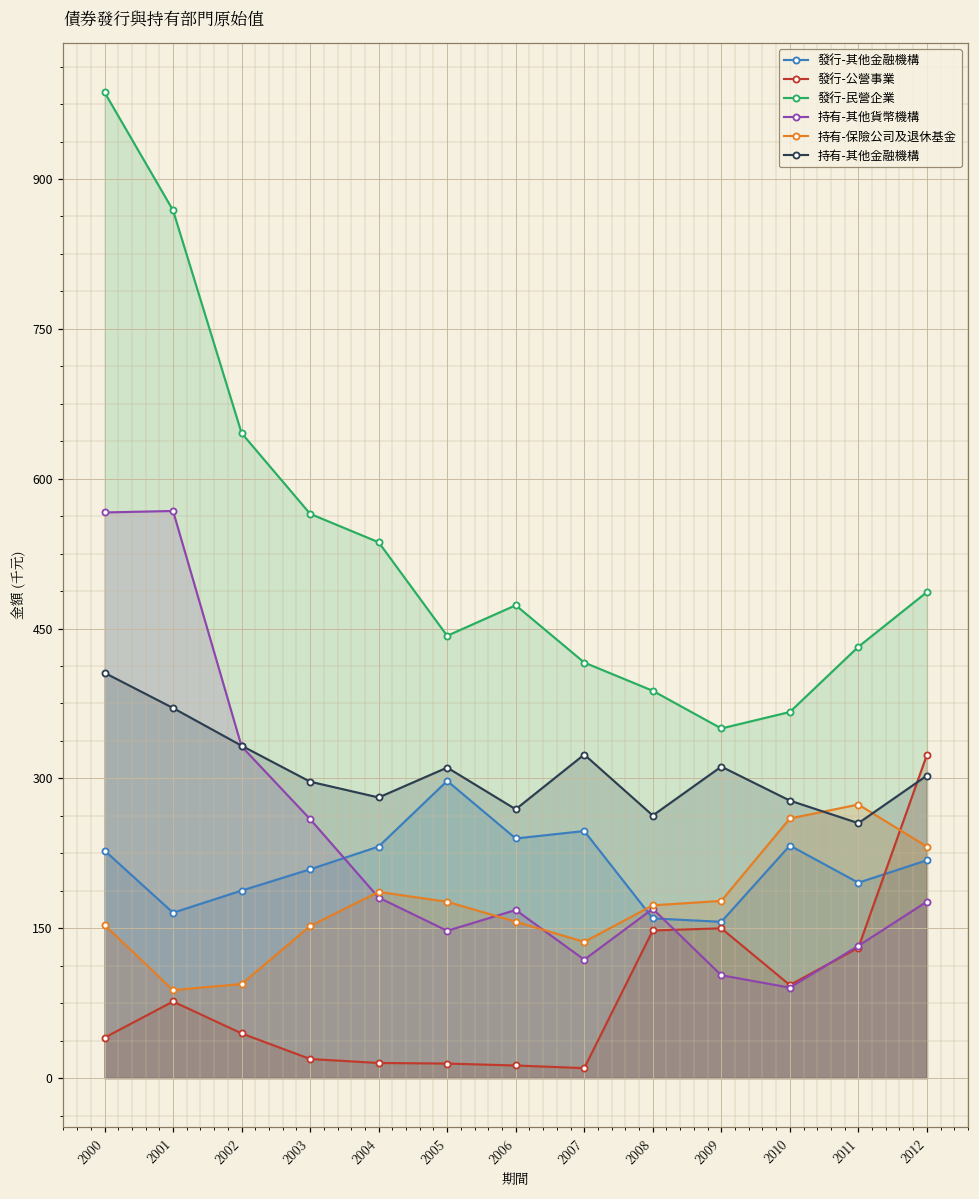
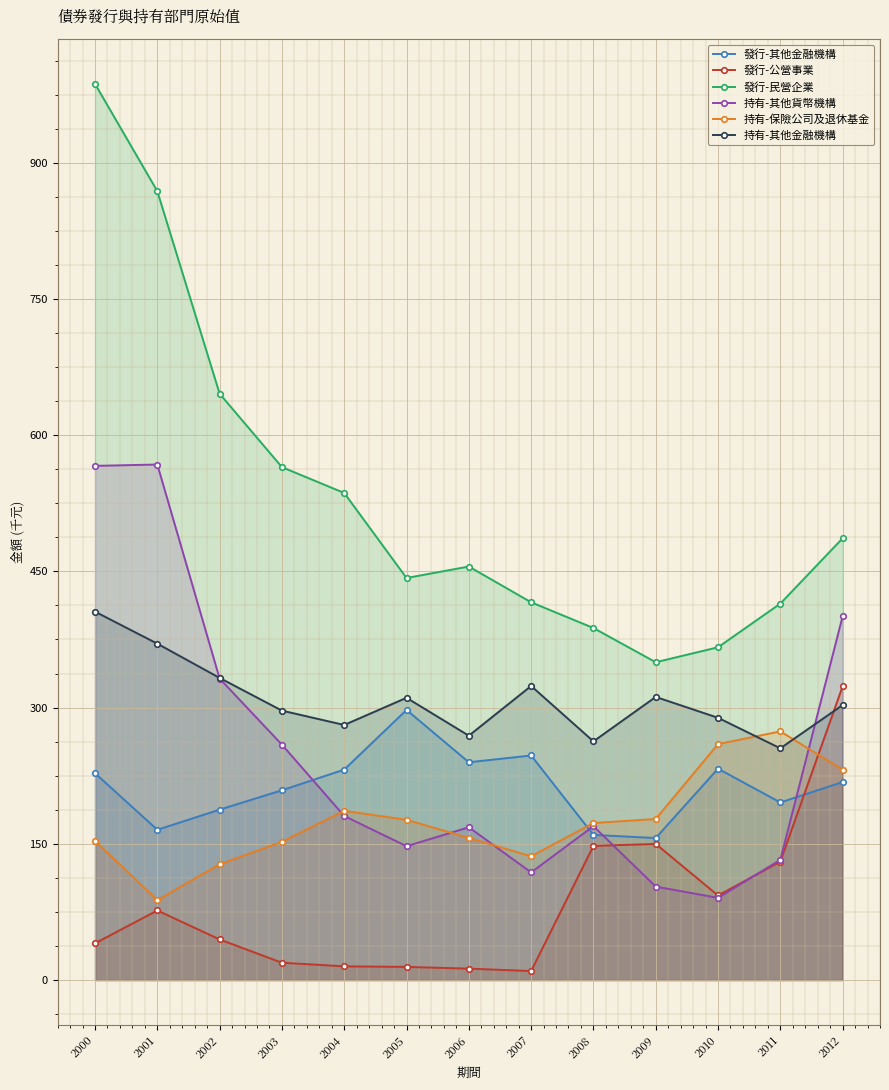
  {
    "發行-其他金融機構": {
      "2000": 230,
      "2001": 170,
      "2002": 190,
      "2003": 210,
      "2004": 230,
      "2005": 300,
      "2006": 240,
      "2007": 250,
      "2008": 160,
      "2009": 160,
      "2010": 230,
      "2011": 200,
      "2012": 220
    },
    "發行-公營事業": {
      "2000": 40,
      "2001": 80,
      "2002": 40,
      "2003": 20,
      "2004": 20,
      "2005": 10,
      "2006": 10,
      "2007": 10,
      "2008": 150,
      "2009": 150,
      "2012": 320
    },
    "發行-民營企業": {
      "2000": 990,
      "2001": 870,
      "2002": 650,
      "2003": 560,
      "2004": 540,
      "2005": 440,
-     "2006": 470,
+     "2006": 460,
      "2007": 420,
      "2008": 390,
      "2009": 350,
      "2010": 370,
-     "2011": 430,
+     "2011": 410,
      "2012": 490
    },
    "持有-其他貨幣機構": {
      "2000": 570,
      "2001": 570,
      "2003": 260,
      "2004": 180,
      "2005": 150,
      "2006": 170,
      "2007": 120,
      "2008": 170,
      "2009": 100,
-     "2012": 180
+     "2012": 400
    },
    "持有-保險公司及退休基金": {
      "2000": 150,
      "2001": 90,
-     "2002": 90,
+     "2002": 130,
      "2003": 150,
      "2004": 190,
      "2005": 180,
      "2006": 160,
      "2007": 140,
      "2008": 170,
      "2009": 180,
      "2010": 260,
      "2011": 270,
      "2012": 230
    },
    "持有-其他金融機構": {
      "2000": 410,
      "2001": 370,
      "2003": 300,
      "2004": 280,
      "2005": 310,
      "2006": 270,
      "2007": 320,
      "2008": 260,
      "2009": 310,
-     "2010": 280,
+     "2010": 290,
      "2011": 260,
      "2012": 300
    }
  }
